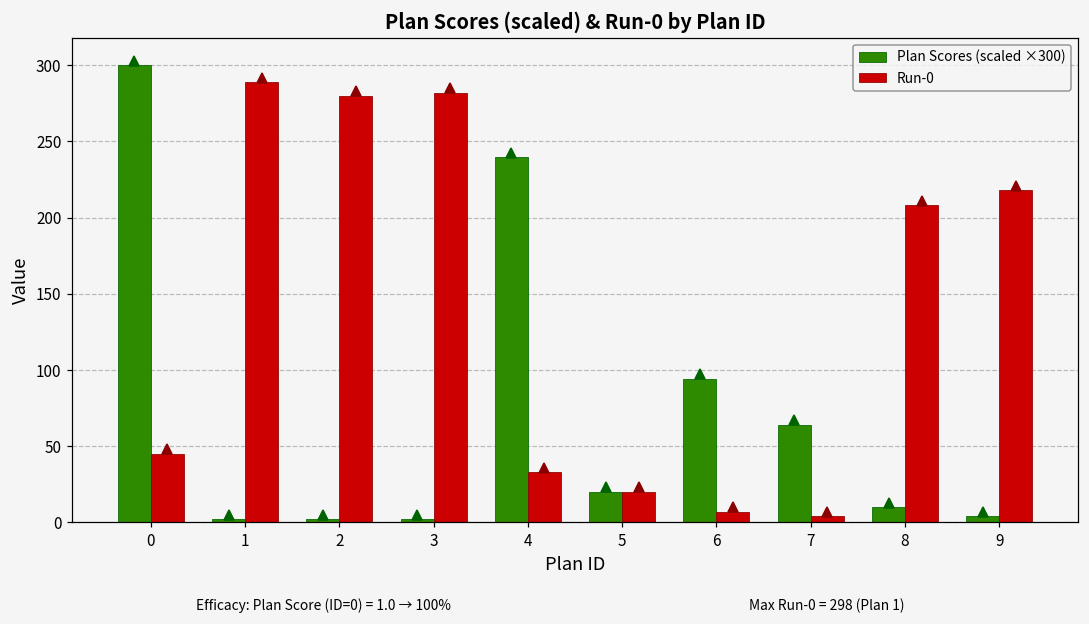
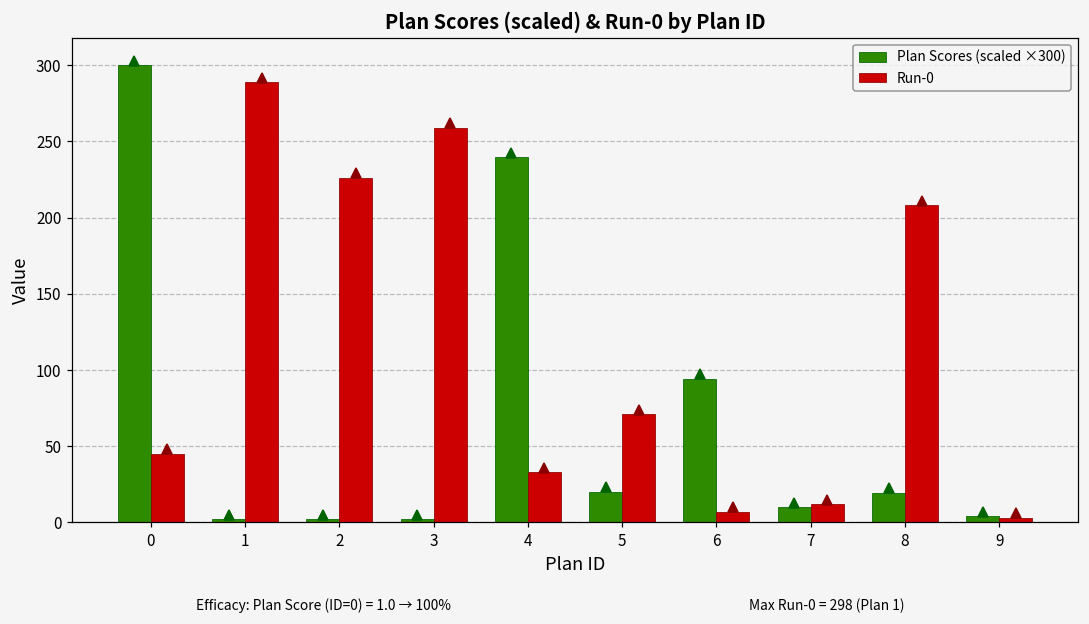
  {
    "Plan Scores (scaled ×300)": {
      "0": 300,
      "1": 2,
      "2": 2,
      "3": 2,
      "4": 240,
      "5": 20,
      "6": 94,
-     "7": 64,
-     "8": 10,
+     "7": 10,
+     "8": 19,
      "9": 4
    },
    "Run-0": {
      "0": 45,
      "1": 289,
-     "2": 280,
-     "3": 282,
+     "2": 226,
+     "3": 259,
      "4": 33,
-     "5": 20,
+     "5": 71,
      "6": 7,
-     "7": 4,
+     "7": 12,
      "8": 208,
-     "9": 218
+     "9": 3
    }
  }
